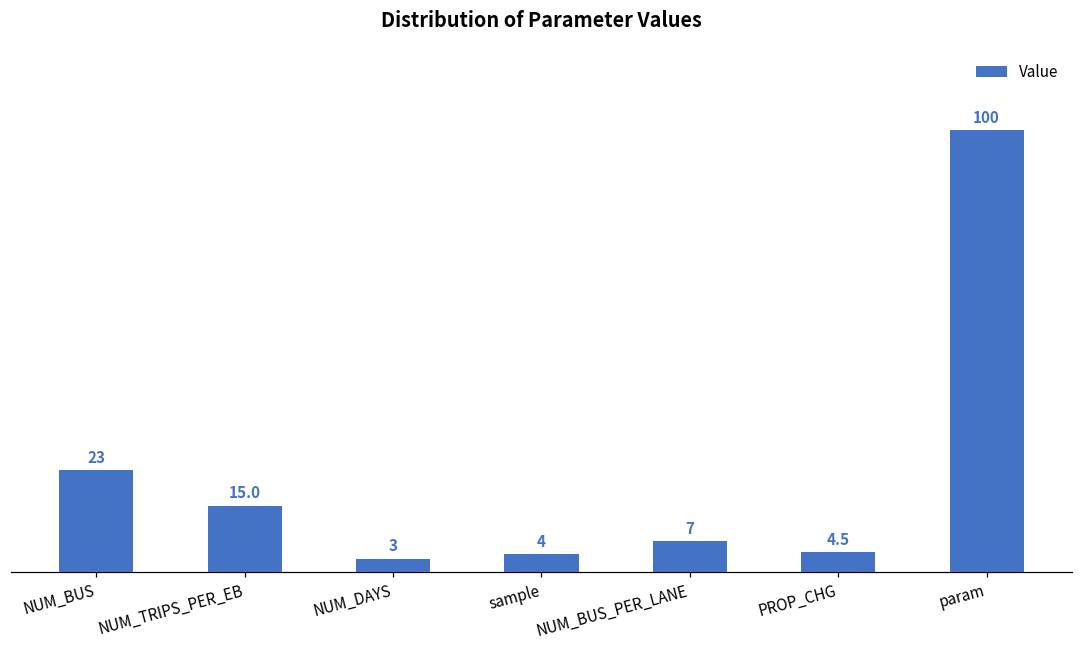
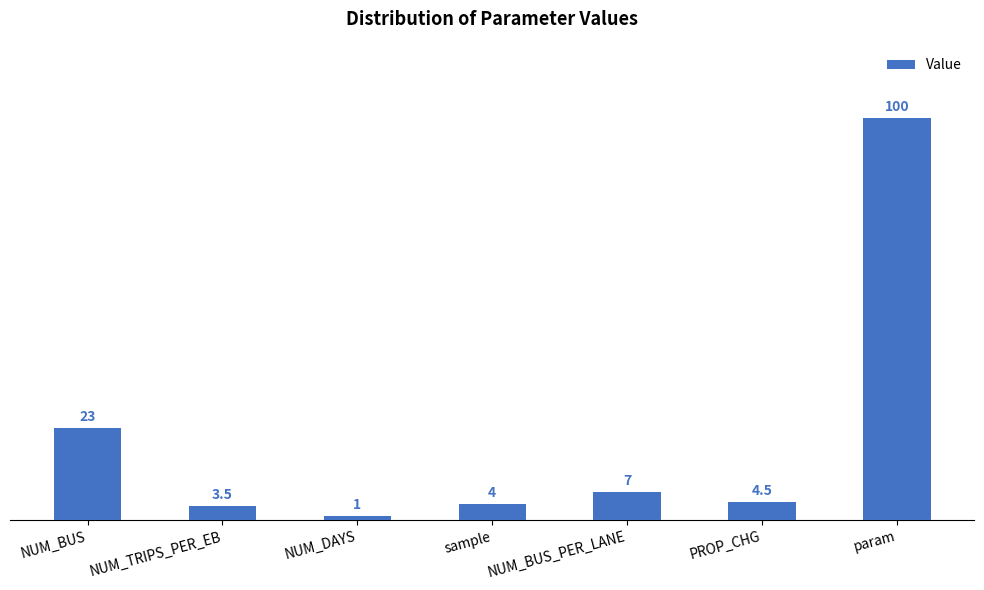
  {
    "NUM_BUS": 23,
-   "NUM_TRIPS_PER_EB": 15.0,
-   "NUM_DAYS": 3,
+   "NUM_TRIPS_PER_EB": 3.5,
+   "NUM_DAYS": 1,
    "sample": 4,
    "NUM_BUS_PER_LANE": 7,
    "PROP_CHG": 4.5,
    "param": 100
  }
